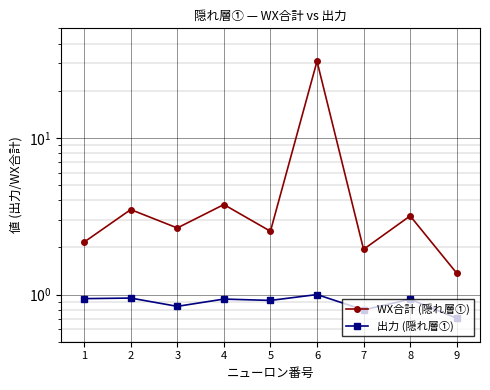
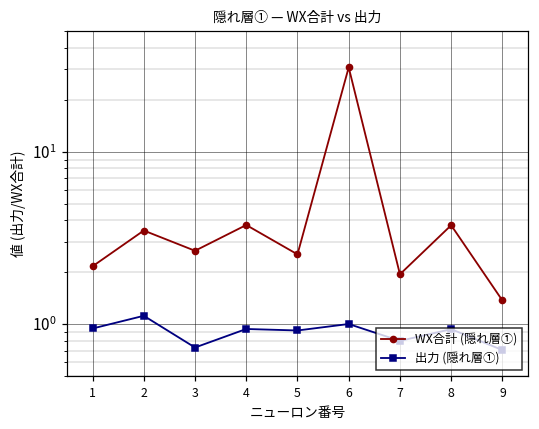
  {
    "WX合計 (隠れ層①)": {
      "1": 2.2,
      "2": 3.5,
      "3": 2.7,
      "4": 3.8,
      "5": 2.5,
      "6": 31,
      "7": 1.9,
-     "8": 3.2,
+     "8": 3.7,
      "9": 1.4
    },
    "出力 (隠れ層①)": {
      "1": 0.9,
-     "2": 0.9,
-     "3": 0.8,
+     "2": 1.1,
+     "3": 0.7,
      "4": 0.9,
      "5": 0.9,
      "6": 1.0
    }
  }
